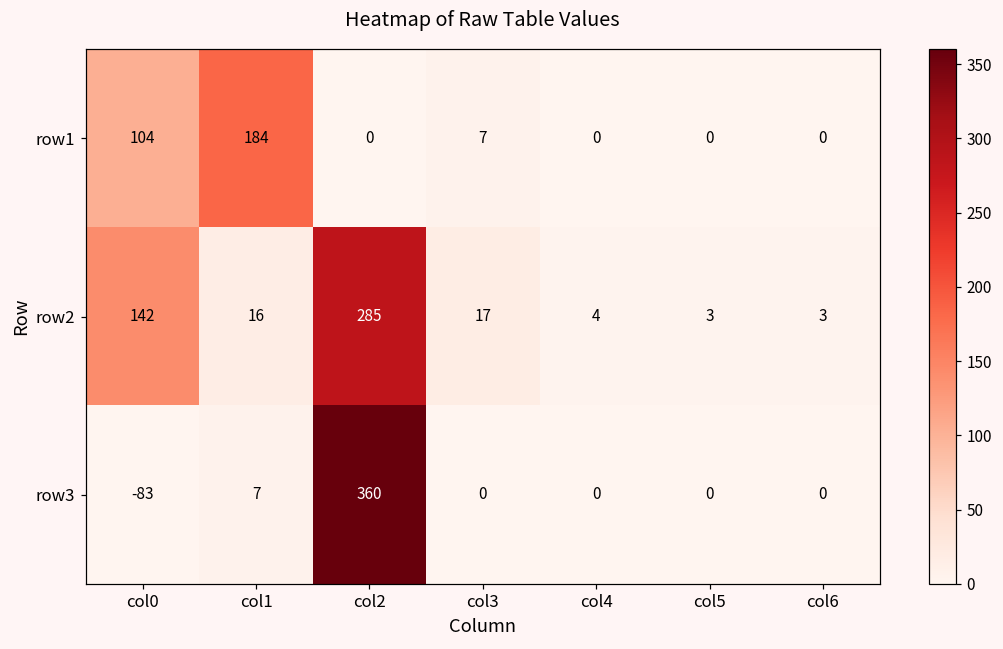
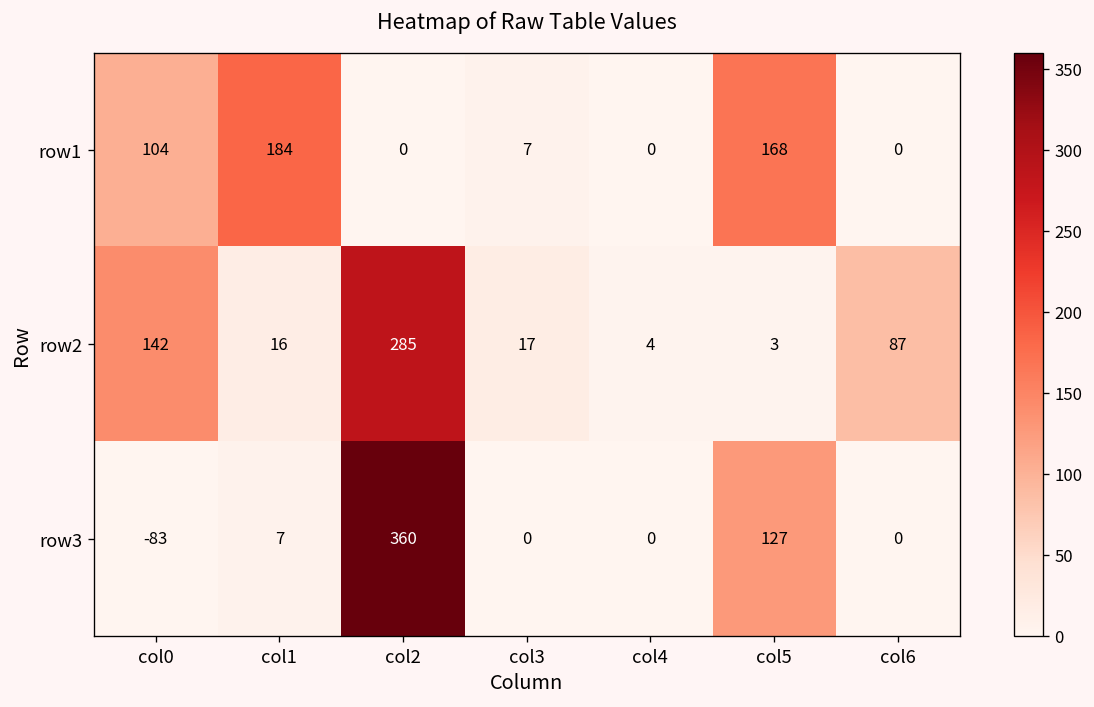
  {
    "row1": {
      "col0": 104,
      "col1": 184,
      "col2": 0,
      "col3": 7,
      "col4": 0,
-     "col5": 0,
+     "col5": 168,
      "col6": 0
    },
    "row2": {
      "col0": 142,
      "col1": 16,
      "col2": 285,
      "col3": 17,
      "col4": 4,
      "col5": 3,
-     "col6": 3
+     "col6": 87
    },
    "row3": {
      "col0": -83,
      "col1": 7,
      "col2": 360,
      "col3": 0,
      "col4": 0,
-     "col5": 0,
+     "col5": 127,
      "col6": 0
    }
  }
